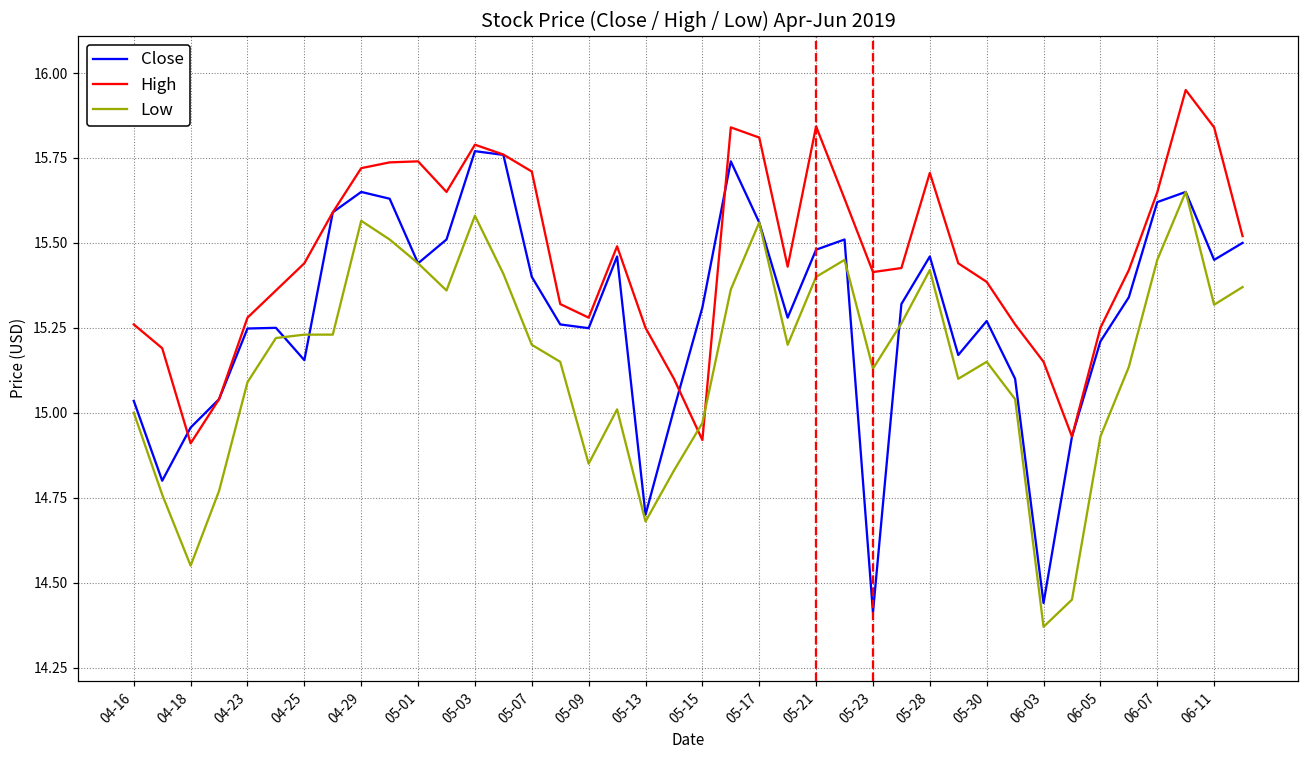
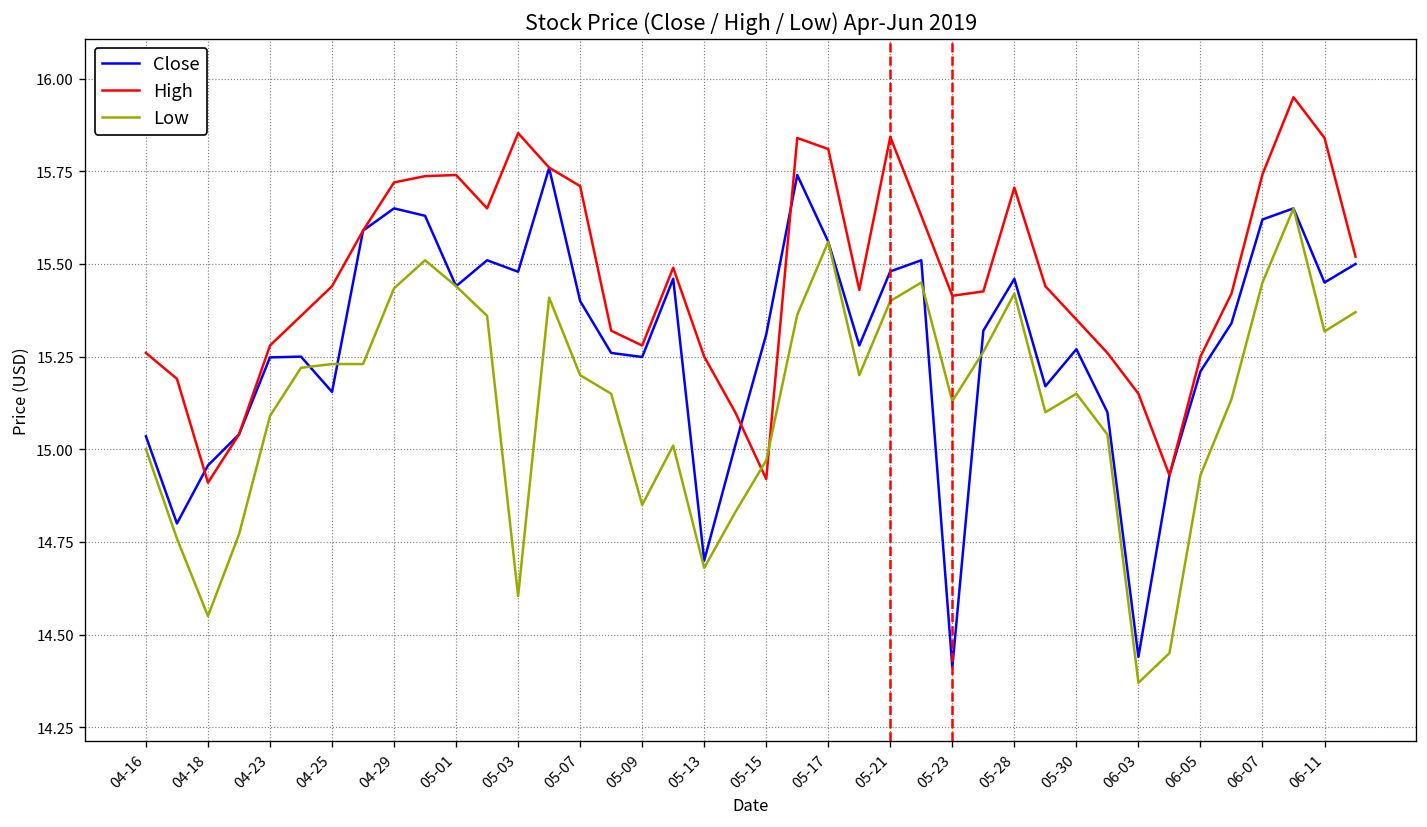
  {
    "Close": {
      "04-16": 15.03,
      "04-18": 14.96,
      "04-23": 15.25,
      "04-25": 15.15,
      "04-29": 15.65,
-     "05-03": 15.77,
+     "05-03": 15.48,
      "05-07": 15.40,
      "05-09": 15.25,
      "05-13": 14.70,
      "05-15": 15.31,
      "05-21": 15.48,
      "05-23": 14.41,
      "05-28": 15.46,
      "05-30": 15.27,
      "06-03": 14.44,
      "06-05": 15.21,
      "06-07": 15.62,
      "06-11": 15.45
    },
    "High": {
      "04-16": 15.26,
      "04-18": 14.91,
      "04-23": 15.28,
      "04-25": 15.44,
      "04-29": 15.72,
      "05-01": 15.74,
-     "05-03": 15.79,
+     "05-03": 15.85,
      "05-07": 15.71,
      "05-09": 15.28,
      "05-13": 15.25,
      "05-15": 14.92,
      "05-17": 15.81,
      "05-21": 15.84,
      "05-23": 15.41,
      "05-28": 15.71,
-     "05-30": 15.39,
+     "05-30": 15.35,
      "06-03": 15.15,
      "06-05": 15.25,
-     "06-07": 15.65,
+     "06-07": 15.74,
      "06-11": 15.84
    },
    "Low": {
      "04-16": 15.00,
      "04-18": 14.55,
      "04-23": 15.09,
      "04-25": 15.23,
-     "04-29": 15.56,
-     "05-03": 15.58,
+     "04-29": 15.43,
+     "05-03": 14.60,
      "05-07": 15.20,
      "05-09": 14.85,
      "05-13": 14.68,
      "05-15": 14.97,
      "05-21": 15.40,
      "05-23": 15.13,
      "05-28": 15.42,
      "05-30": 15.15,
      "06-03": 14.37,
      "06-05": 14.93,
      "06-07": 15.45,
      "06-11": 15.32
    }
  }
